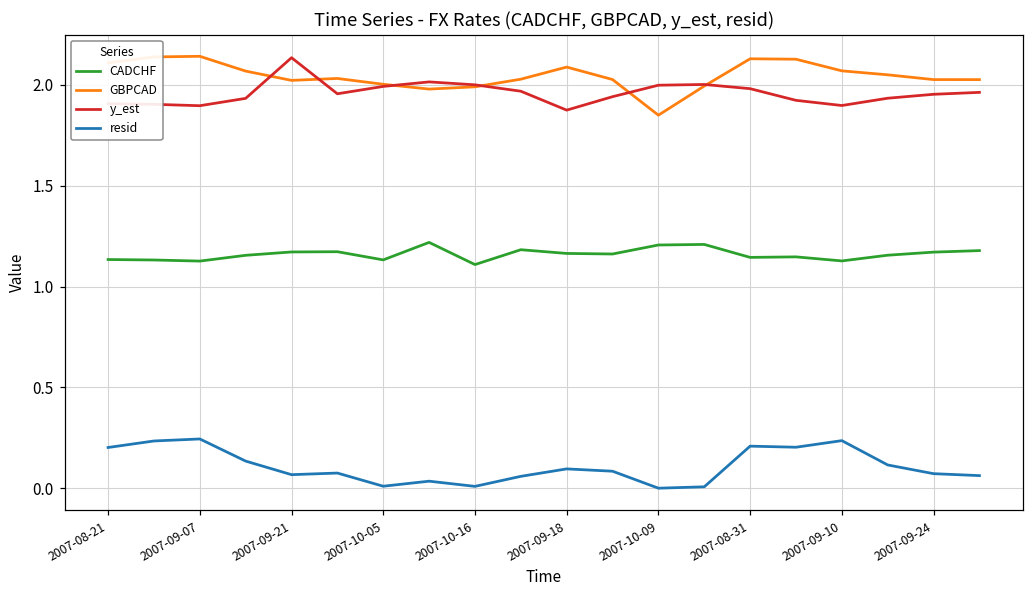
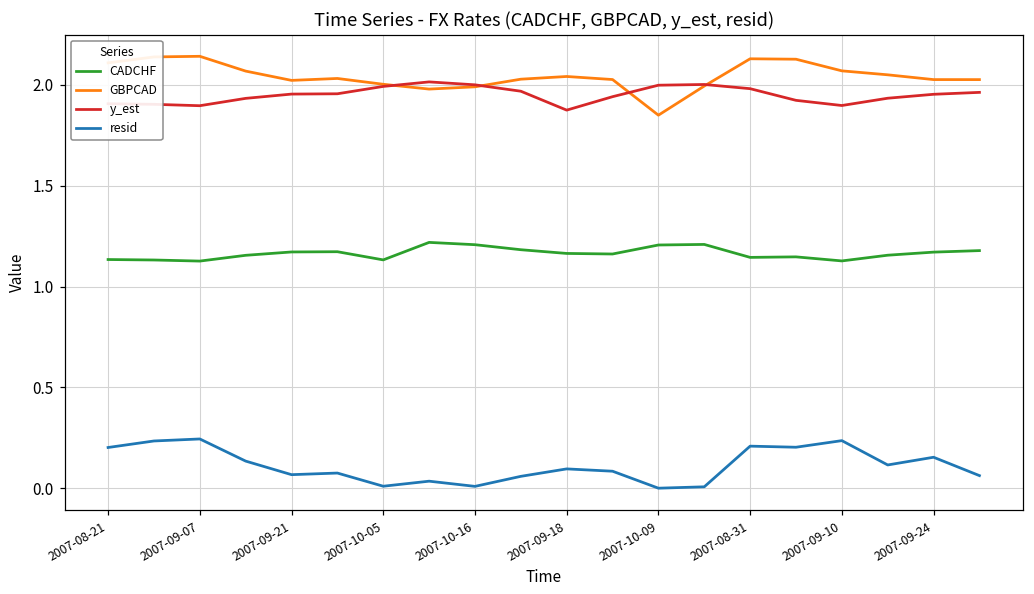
  {
    "CADCHF": {
      "2007-08-21": 1.13,
      "2007-09-07": 1.13,
      "2007-09-21": 1.17,
      "2007-10-05": 1.13,
-     "2007-10-16": 1.11,
+     "2007-10-16": 1.21,
      "2007-09-18": 1.16,
      "2007-10-09": 1.21,
      "2007-08-31": 1.14,
      "2007-09-10": 1.13,
      "2007-09-24": 1.17
    },
    "GBPCAD": {
      "2007-09-07": 2.14,
      "2007-09-21": 2.02,
-     "2007-09-18": 2.09,
+     "2007-09-18": 2.04,
      "2007-10-09": 1.85,
      "2007-08-31": 2.13,
      "2007-09-10": 2.07,
      "2007-09-24": 2.03
    },
    "y_est": {
      "2007-09-07": 1.90,
-     "2007-09-21": 2.13,
+     "2007-09-21": 1.95,
      "2007-09-18": 1.87,
      "2007-10-09": 2.00,
      "2007-08-31": 1.98,
      "2007-09-10": 1.90,
      "2007-09-24": 1.95
    },
    "resid": {
      "2007-08-21": 0.20,
      "2007-09-07": 0.24,
      "2007-09-21": 0.07,
      "2007-10-05": 0.01,
      "2007-10-16": 0.01,
      "2007-09-18": 0.10,
      "2007-10-09": 0.00,
      "2007-08-31": 0.21,
      "2007-09-10": 0.24,
-     "2007-09-24": 0.07
+     "2007-09-24": 0.15
    }
  }
